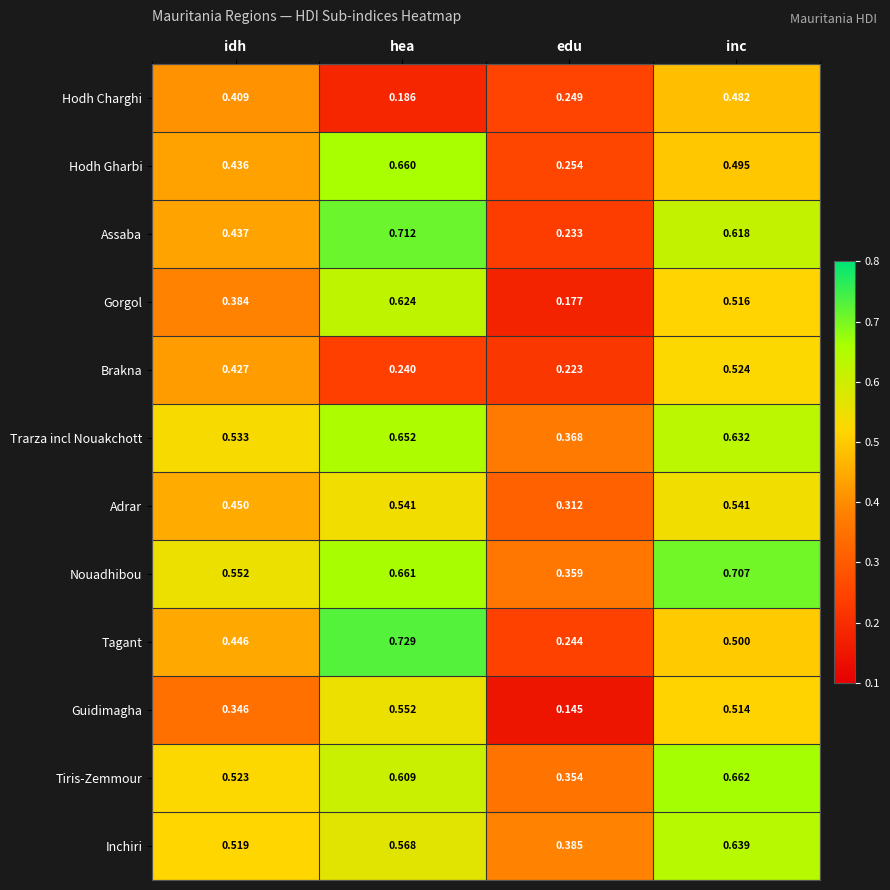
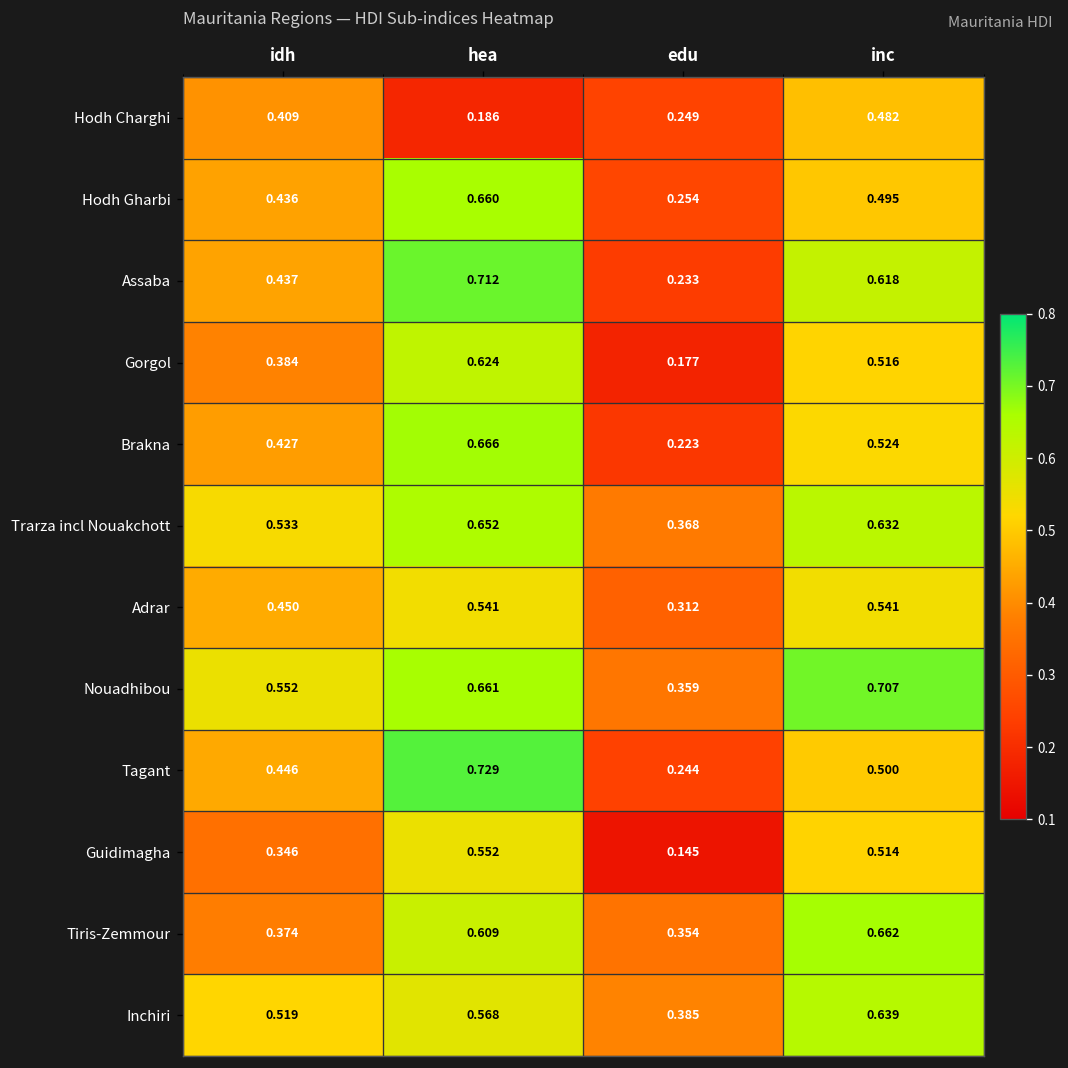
  {
    "Hodh Charghi": {
      "idh": 0.409,
      "hea": 0.186,
      "edu": 0.249,
      "inc": 0.482
    },
    "Hodh Gharbi": {
      "idh": 0.436,
      "hea": 0.660,
      "edu": 0.254,
      "inc": 0.495
    },
    "Assaba": {
      "idh": 0.437,
      "hea": 0.712,
      "edu": 0.233,
      "inc": 0.618
    },
    "Gorgol": {
      "idh": 0.384,
      "hea": 0.624,
      "edu": 0.177,
      "inc": 0.516
    },
    "Brakna": {
      "idh": 0.427,
-     "hea": 0.240,
+     "hea": 0.666,
      "edu": 0.223,
      "inc": 0.524
    },
    "Trarza incl Nouakchott": {
      "idh": 0.533,
      "hea": 0.652,
      "edu": 0.368,
      "inc": 0.632
    },
    "Adrar": {
      "idh": 0.450,
      "hea": 0.541,
      "edu": 0.312,
      "inc": 0.541
    },
    "Nouadhibou": {
      "idh": 0.552,
      "hea": 0.661,
      "edu": 0.359,
      "inc": 0.707
    },
    "Tagant": {
      "idh": 0.446,
      "hea": 0.729,
      "edu": 0.244,
      "inc": 0.500
    },
    "Guidimagha": {
      "idh": 0.346,
      "hea": 0.552,
      "edu": 0.145,
      "inc": 0.514
    },
    "Tiris-Zemmour": {
-     "idh": 0.523,
+     "idh": 0.374,
      "hea": 0.609,
      "edu": 0.354,
      "inc": 0.662
    },
    "Inchiri": {
      "idh": 0.519,
      "hea": 0.568,
      "edu": 0.385,
      "inc": 0.639
    }
  }
